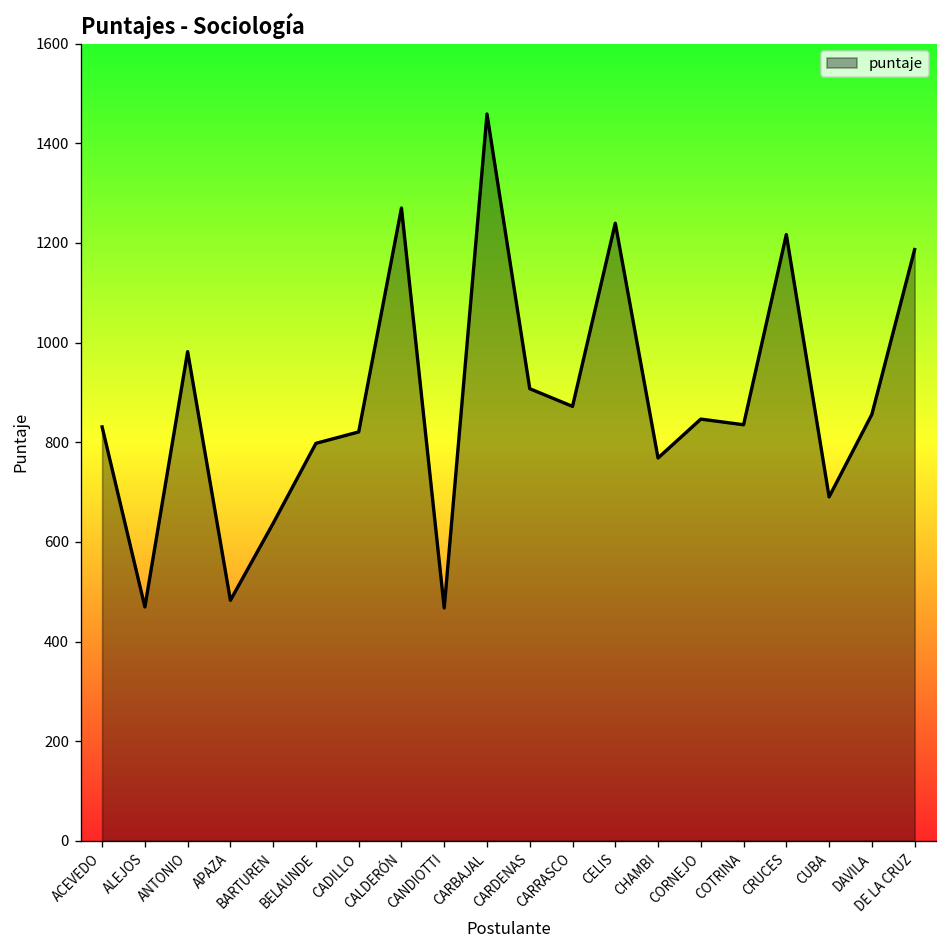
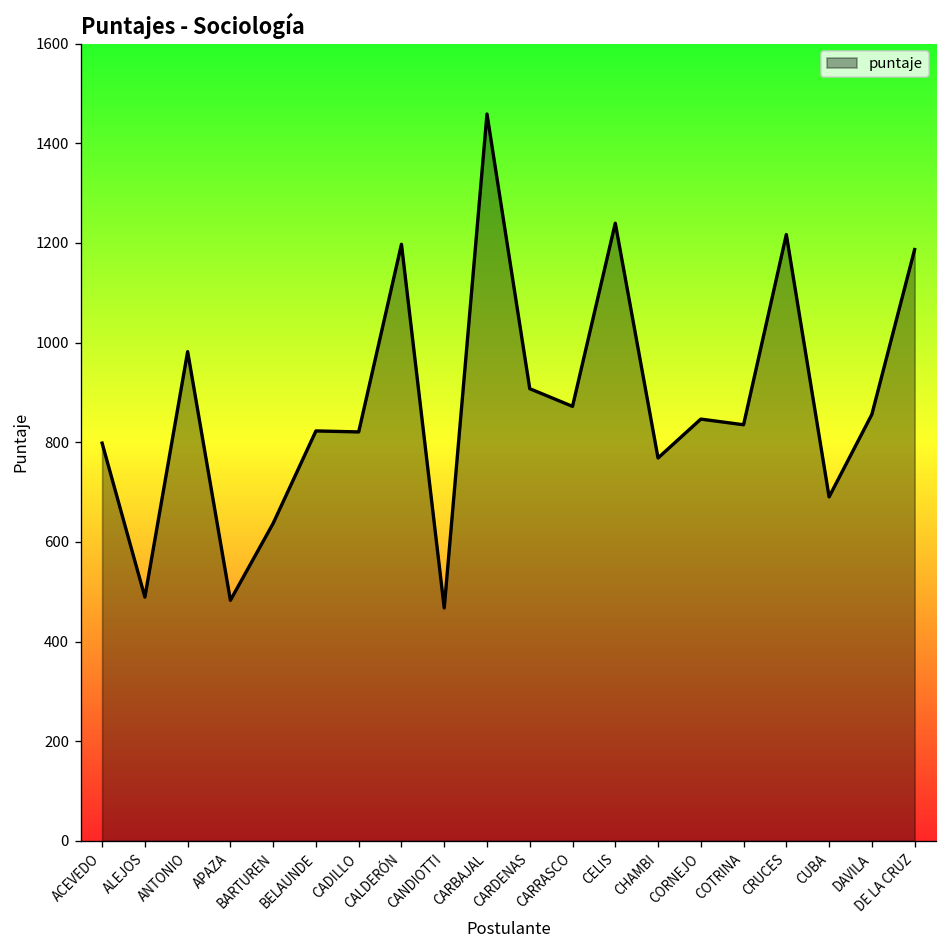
  {
-   "ACEVEDO": 830,
-   "ALEJOS": 470,
+   "ACEVEDO": 800,
+   "ALEJOS": 490,
    "ANTONIO": 980,
    "APAZA": 480,
    "BARTUREN": 640,
-   "BELAUNDE": 800,
+   "BELAUNDE": 820,
    "CADILLO": 820,
-   "CALDERÓN": 1270,
+   "CALDERÓN": 1200,
    "CANDIOTTI": 470,
    "CARBAJAL": 1460,
    "CARDENAS": 910,
    "CARRASCO": 870,
    "CELIS": 1240,
    "CHAMBI": 770,
    "CORNEJO": 850,
    "COTRINA": 840,
    "CRUCES": 1220,
    "CUBA": 690,
    "DAVILA": 860,
    "DE LA CRUZ": 1190
  }
